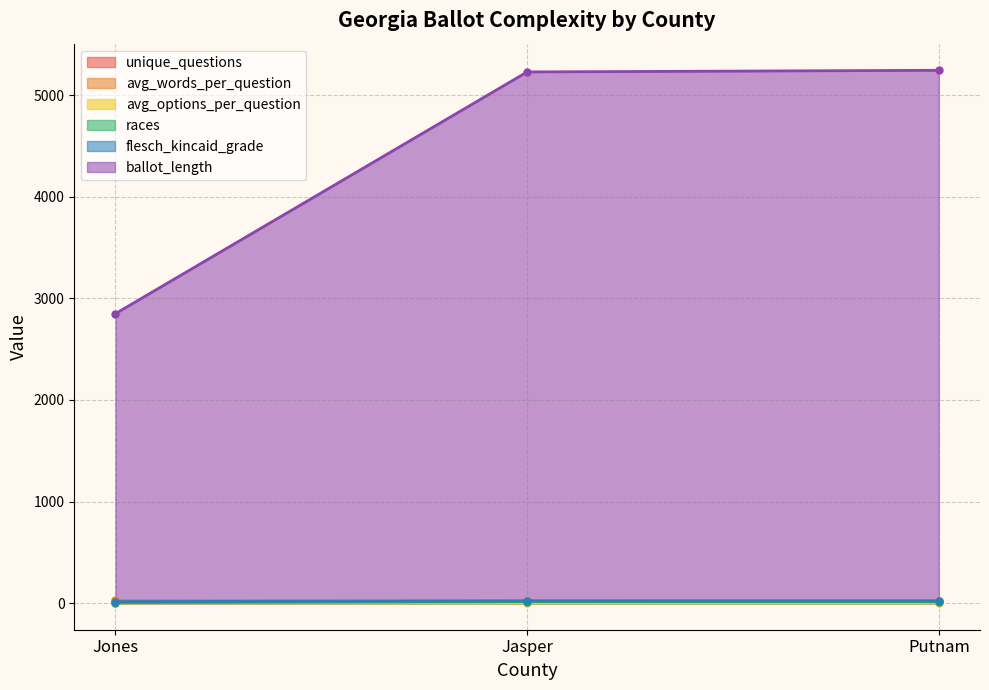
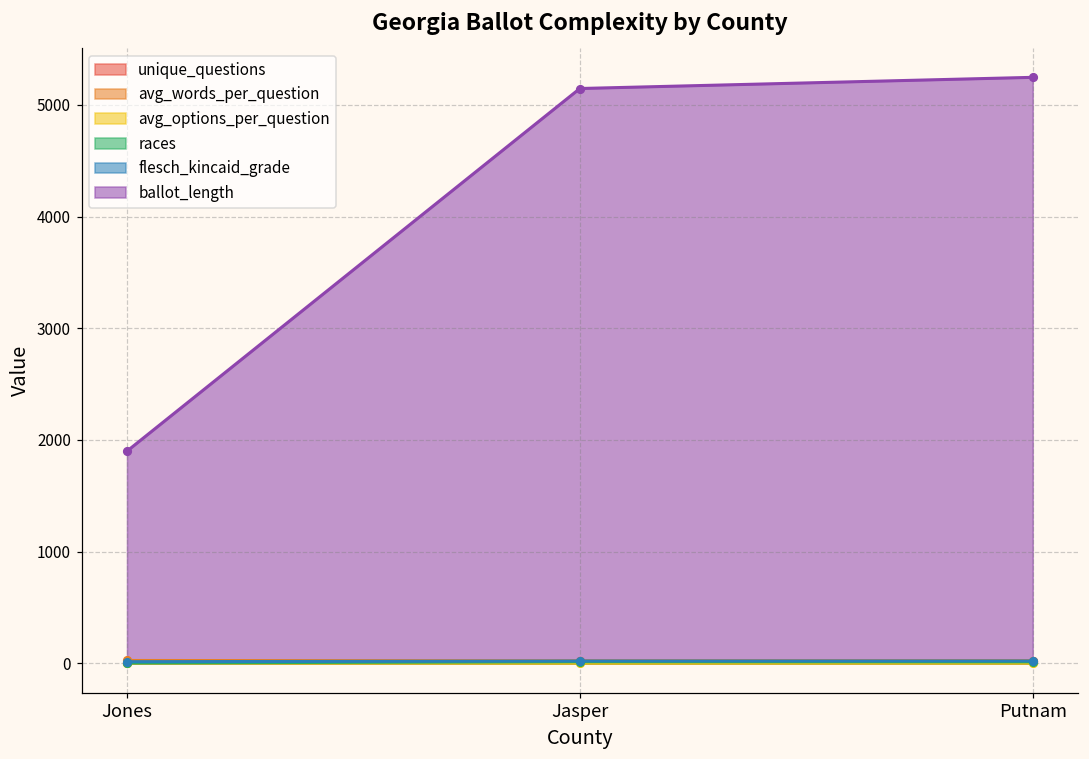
  {
    "ballot_length": {
-     "Jones": 2850,
-     "Jasper": 5230,
+     "Jones": 1900,
+     "Jasper": 5150,
      "Putnam": 5250
    }
  }
